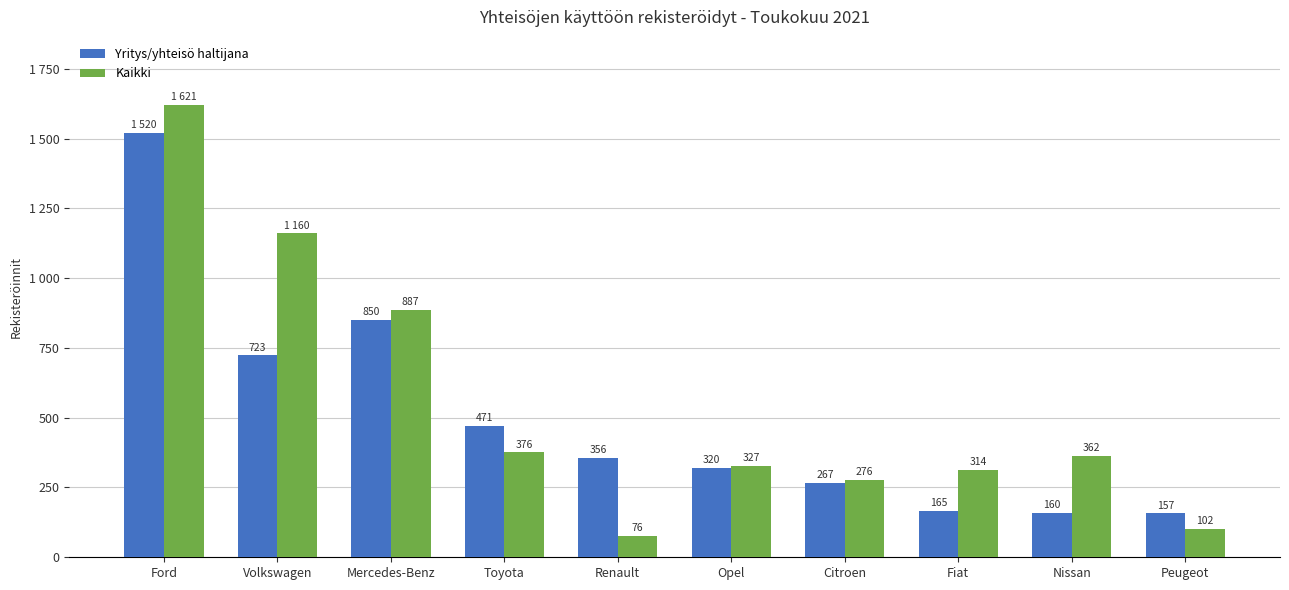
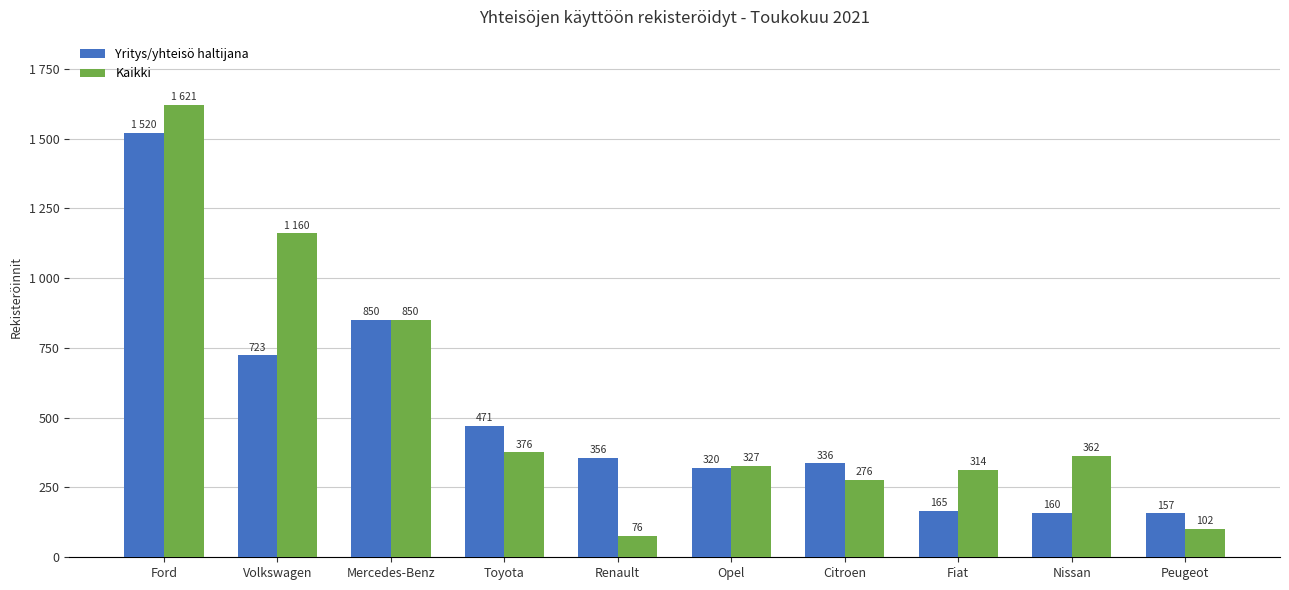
  {
    "Yritys/yhteisö haltijana": {
      "Volkswagen": 723,
      "Mercedes-Benz": 850,
      "Toyota": 471,
      "Renault": 356,
      "Opel": 320,
-     "Citroen": 267,
+     "Citroen": 336,
      "Fiat": 165,
      "Nissan": 160,
      "Peugeot": 157
    },
    "Kaikki": {
-     "Mercedes-Benz": 887,
+     "Mercedes-Benz": 850,
      "Toyota": 376,
      "Renault": 76,
      "Opel": 327,
      "Citroen": 276,
      "Fiat": 314,
      "Nissan": 362,
      "Peugeot": 102
    }
  }
